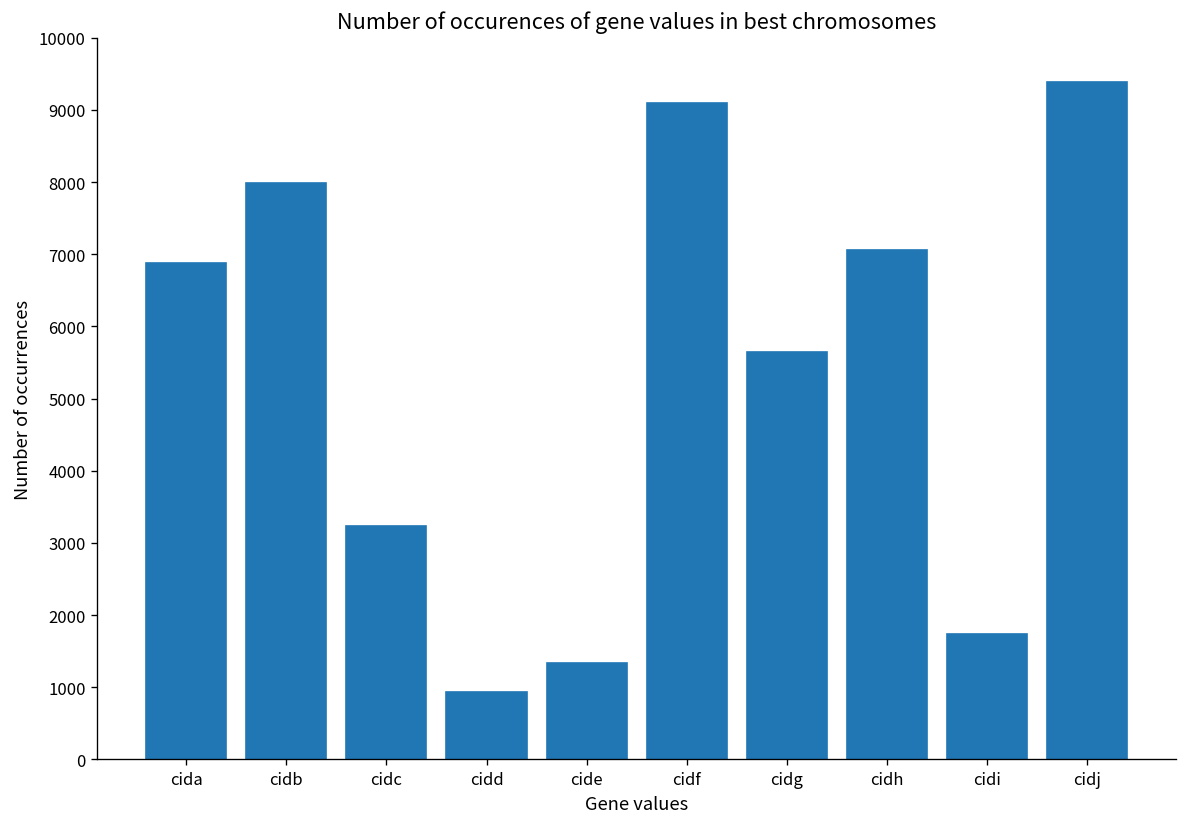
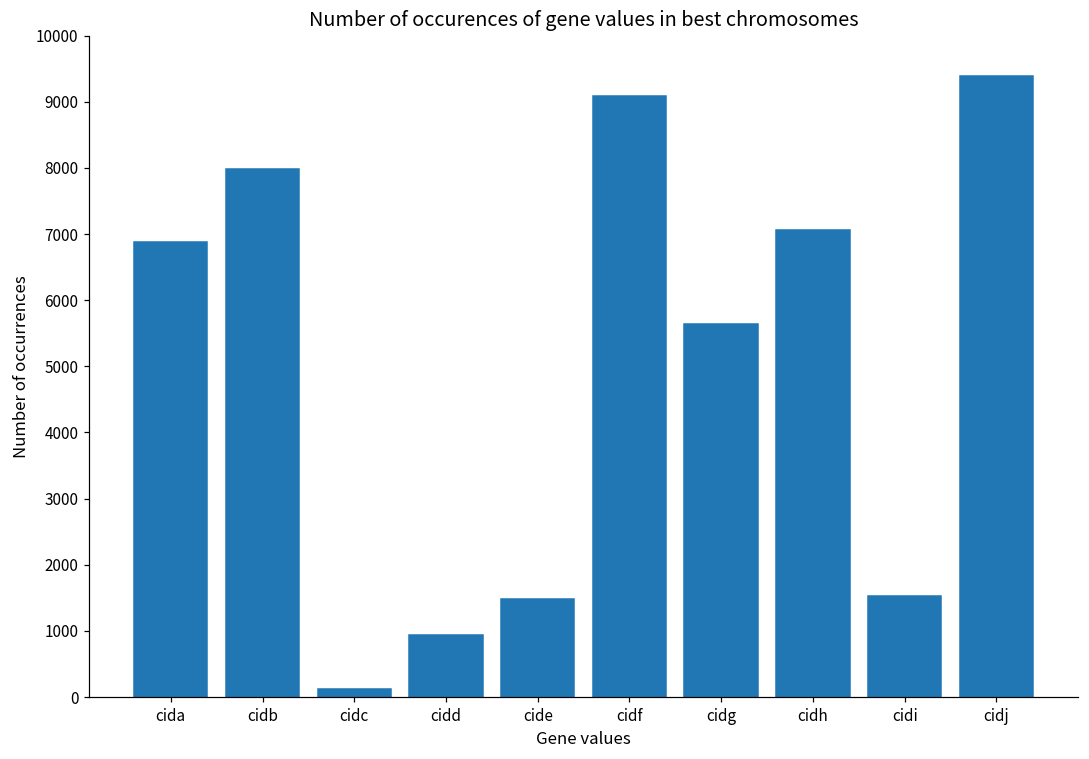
  {
    "cida": 6900,
    "cidb": 8000,
-   "cidc": 3200,
+   "cidc": 100,
    "cidd": 900,
-   "cide": 1300,
+   "cide": 1500,
    "cidf": 9100,
    "cidg": 5600,
    "cidh": 7100,
-   "cidi": 1700,
+   "cidi": 1500,
    "cidj": 9400
  }
